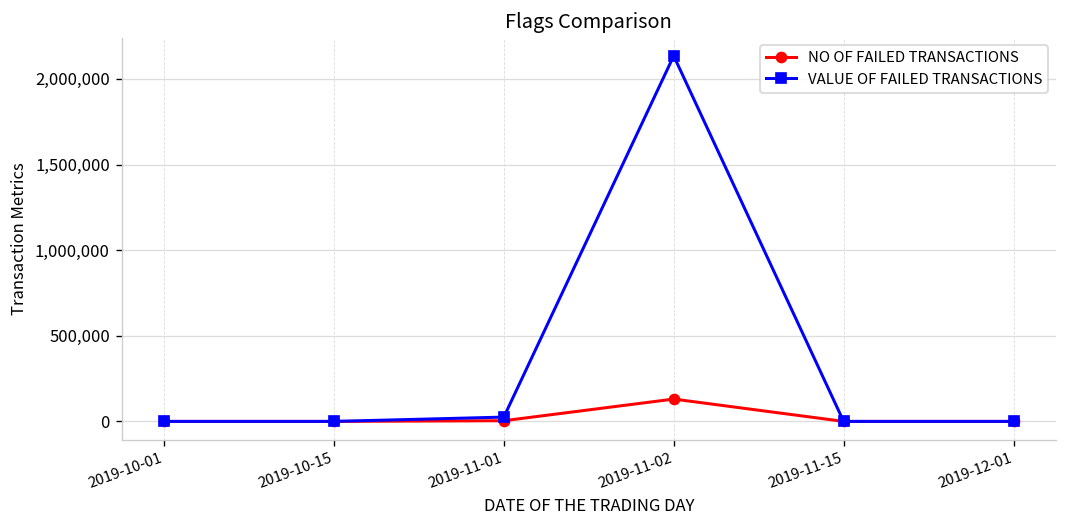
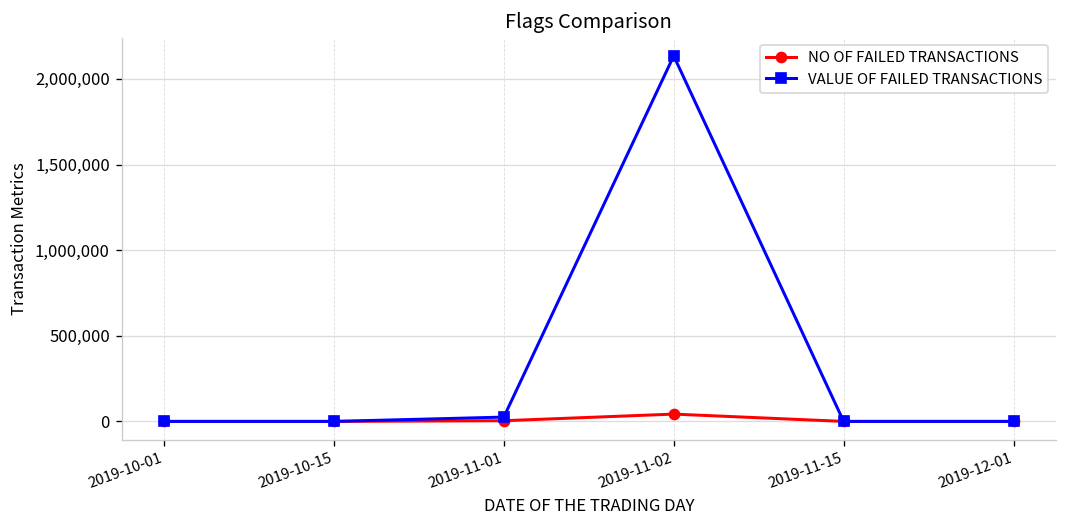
  {
    "NO OF FAILED TRANSACTIONS": {
      "2019-11-01": "0",
-     "2019-11-02": "130,000"
+     "2019-11-02": "40,000"
    },
    "VALUE OF FAILED TRANSACTIONS": {
      "2019-11-01": "30,000",
      "2019-11-02": "2,130,000"
    }
  }
